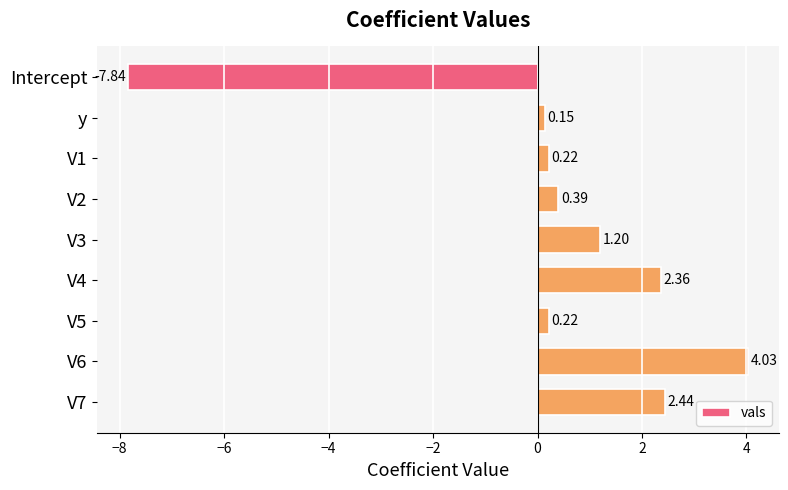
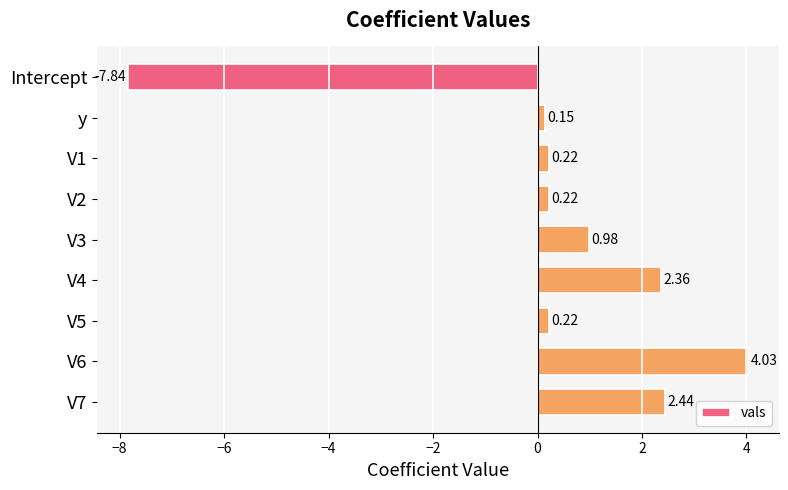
  {
    "Intercept": -7.84,
    "y": 0.15,
    "V1": 0.22,
-   "V2": 0.39,
-   "V3": 1.20,
+   "V2": 0.22,
+   "V3": 0.98,
    "V4": 2.36,
    "V5": 0.22,
    "V6": 4.03,
    "V7": 2.44
  }
